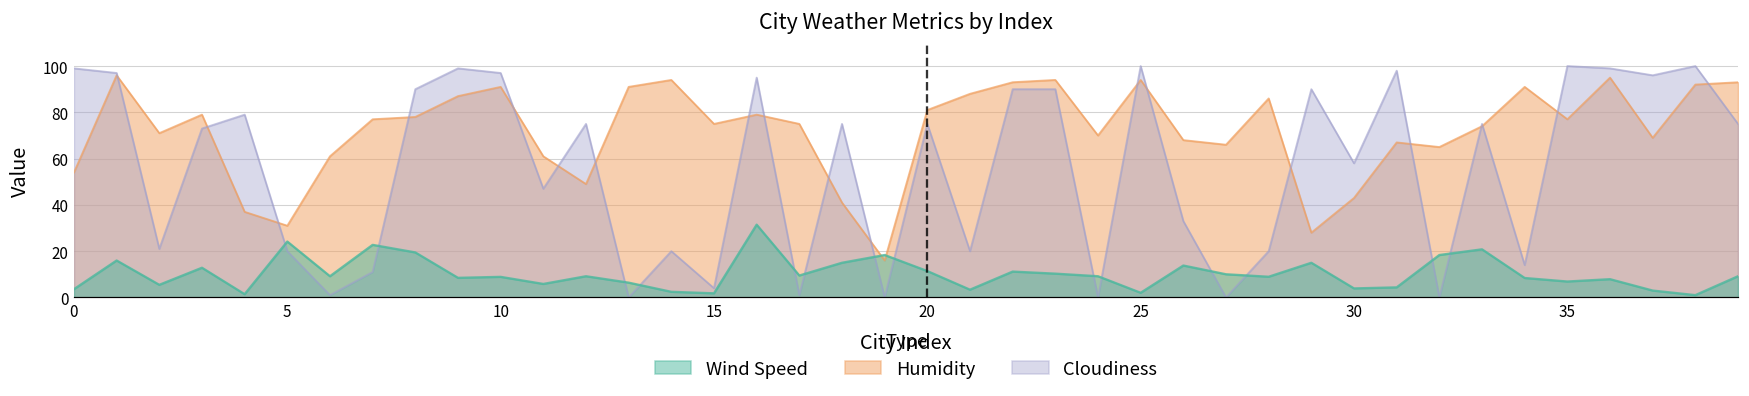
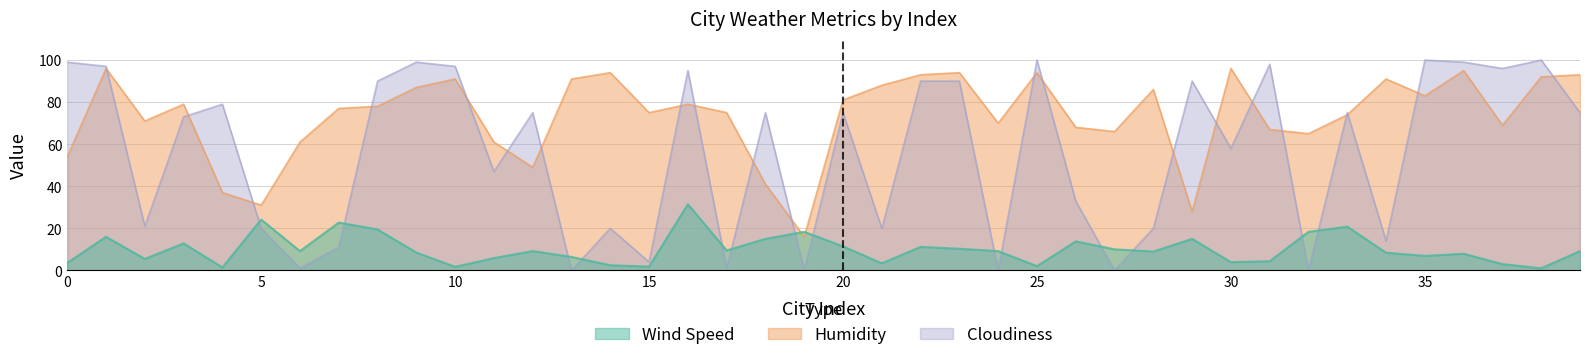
  {
    "Humidity": {
      "0": 54,
      "5": 31,
      "10": 91,
      "15": 75,
      "20": 81,
      "25": 94,
-     "30": 43,
-     "35": 77
+     "30": 96,
+     "35": 83
    },
    "Cloudiness": {
      "0": 99,
      "5": 20,
      "10": 97,
      "15": 4,
      "20": 75,
      "25": 100,
      "30": 58,
      "35": 100
    },
    "Wind Speed": {
      "0": 4,
      "5": 24,
-     "10": 9,
+     "10": 2,
      "15": 2,
      "20": 11,
      "25": 2,
      "30": 4,
      "35": 7
    }
  }
